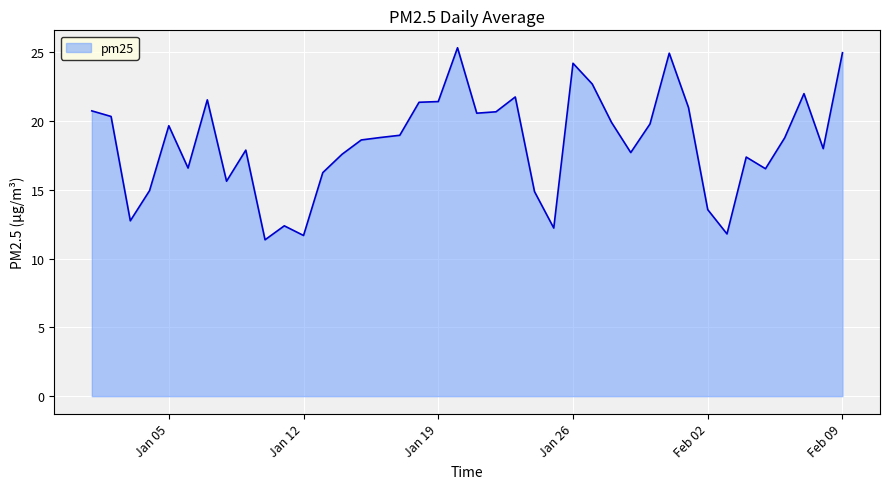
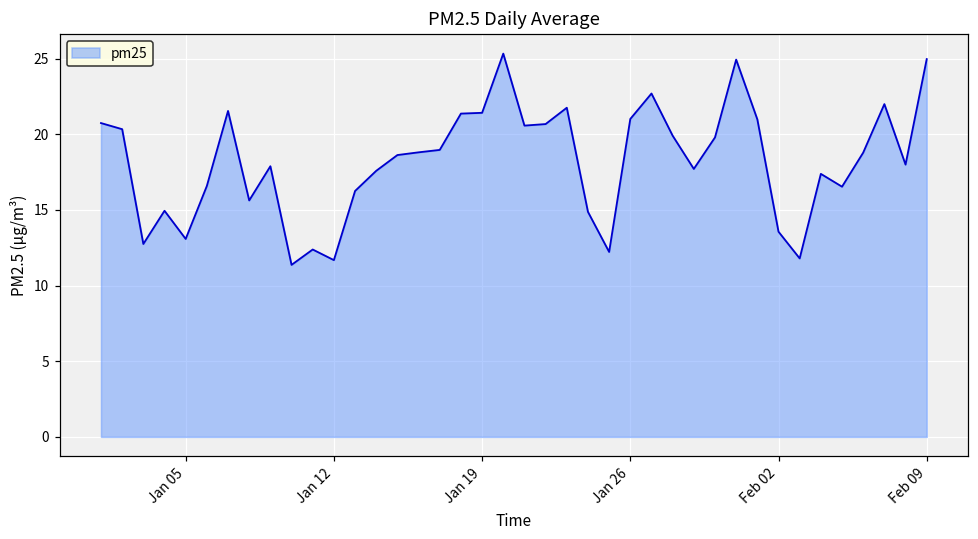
  {
-   "Jan 05": 19.7,
+   "Jan 05": 13.1,
    "Jan 12": 11.7,
    "Jan 19": 21.4,
-   "Jan 26": 24.2,
+   "Jan 26": 21.0,
    "Feb 02": 13.6,
    "Feb 09": 25.0
  }
